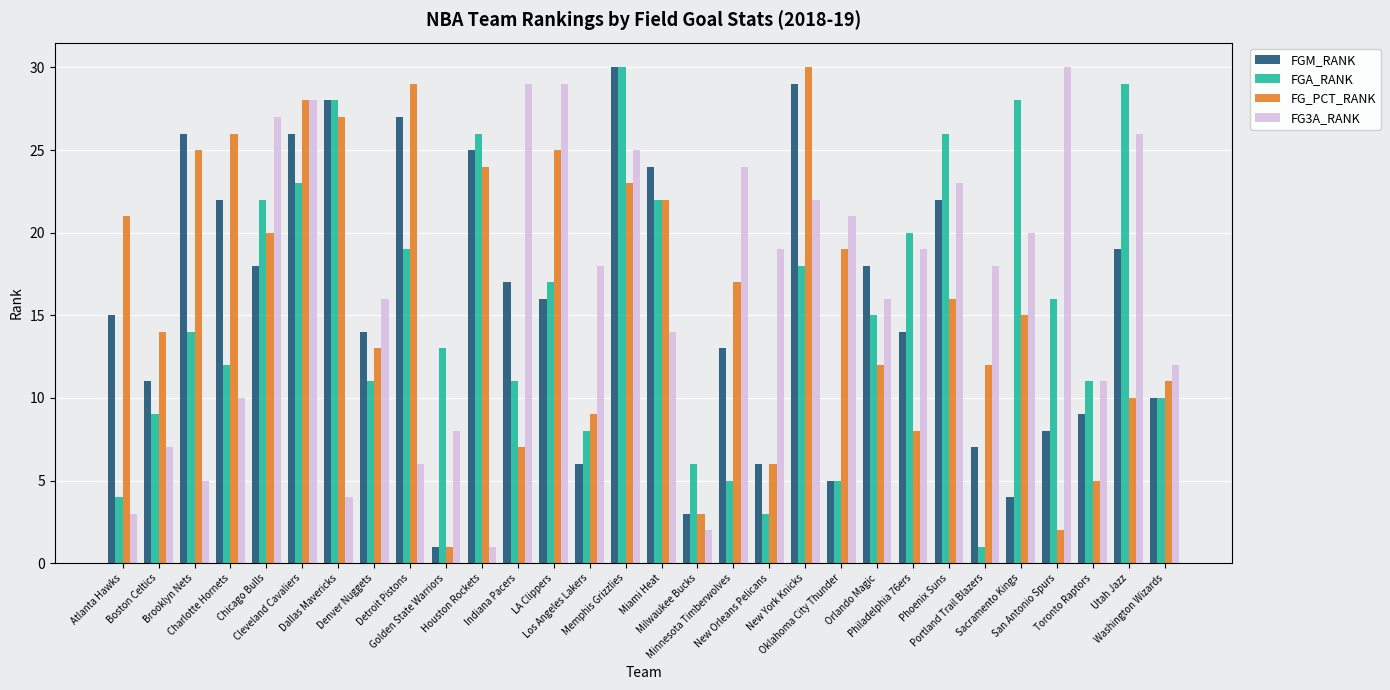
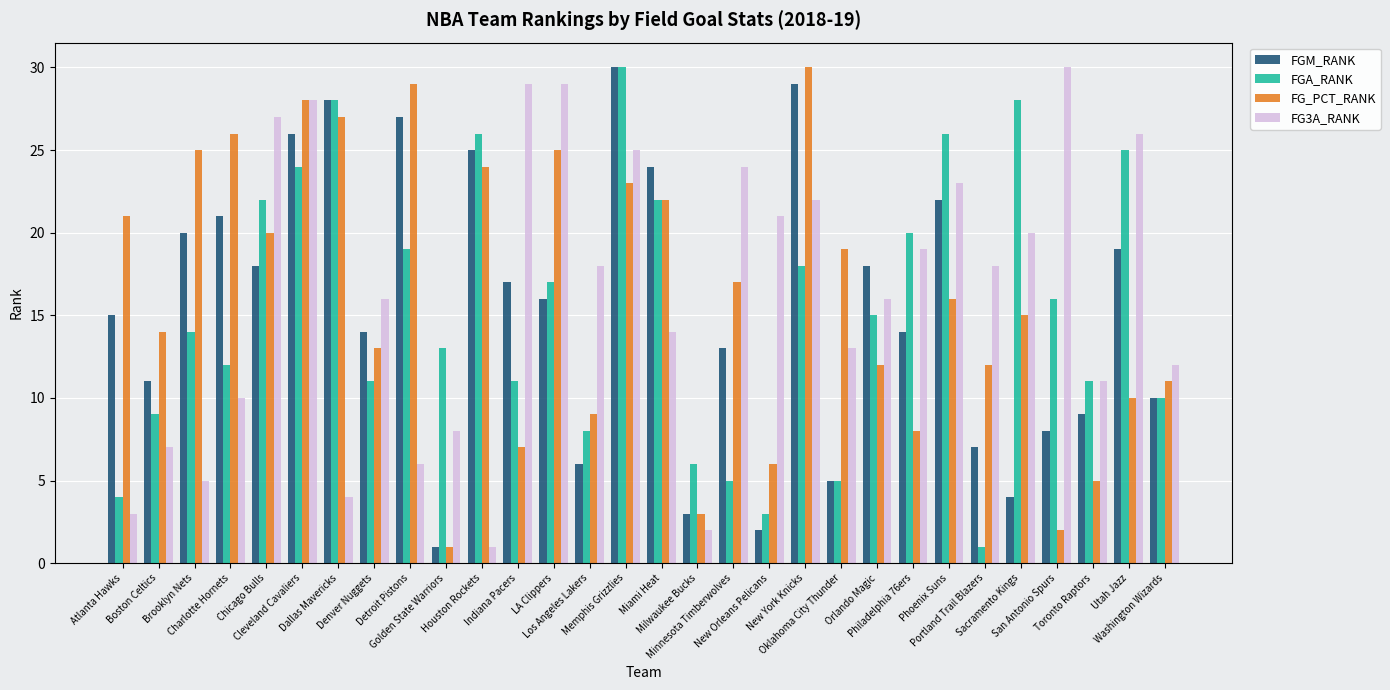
  {
    "FGM_RANK": {
      "Atlanta Hawks": 15,
      "Boston Celtics": 11,
-     "Brooklyn Nets": 26,
-     "Charlotte Hornets": 22,
+     "Brooklyn Nets": 20,
+     "Charlotte Hornets": 21,
      "Chicago Bulls": 18,
      "Cleveland Cavaliers": 26,
      "Dallas Mavericks": 28,
      "Denver Nuggets": 14,
      "Detroit Pistons": 27,
      "Golden State Warriors": 1,
      "Houston Rockets": 25,
      "Indiana Pacers": 17,
      "LA Clippers": 16,
      "Los Angeles Lakers": 6,
      "Memphis Grizzlies": 30,
      "Miami Heat": 24,
      "Milwaukee Bucks": 3,
      "Minnesota Timberwolves": 13,
-     "New Orleans Pelicans": 6,
+     "New Orleans Pelicans": 2,
      "New York Knicks": 29,
      "Oklahoma City Thunder": 5,
      "Orlando Magic": 18,
      "Philadelphia 76ers": 14,
      "Phoenix Suns": 22,
      "Portland Trail Blazers": 7,
      "Sacramento Kings": 4,
      "San Antonio Spurs": 8,
      "Toronto Raptors": 9,
      "Utah Jazz": 19,
      "Washington Wizards": 10
    },
    "FGA_RANK": {
      "Atlanta Hawks": 4,
      "Boston Celtics": 9,
      "Brooklyn Nets": 14,
      "Charlotte Hornets": 12,
      "Chicago Bulls": 22,
-     "Cleveland Cavaliers": 23,
+     "Cleveland Cavaliers": 24,
      "Dallas Mavericks": 28,
      "Denver Nuggets": 11,
      "Detroit Pistons": 19,
      "Golden State Warriors": 13,
      "Houston Rockets": 26,
      "Indiana Pacers": 11,
      "LA Clippers": 17,
      "Los Angeles Lakers": 8,
      "Memphis Grizzlies": 30,
      "Miami Heat": 22,
      "Milwaukee Bucks": 6,
      "Minnesota Timberwolves": 5,
      "New Orleans Pelicans": 3,
      "New York Knicks": 18,
      "Oklahoma City Thunder": 5,
      "Orlando Magic": 15,
      "Philadelphia 76ers": 20,
      "Phoenix Suns": 26,
      "Portland Trail Blazers": 1,
      "Sacramento Kings": 28,
      "San Antonio Spurs": 16,
      "Toronto Raptors": 11,
-     "Utah Jazz": 29,
+     "Utah Jazz": 25,
      "Washington Wizards": 10
    },
    "FG_PCT_RANK": {
      "Atlanta Hawks": 21,
      "Boston Celtics": 14,
      "Brooklyn Nets": 25,
      "Charlotte Hornets": 26,
      "Chicago Bulls": 20,
      "Cleveland Cavaliers": 28,
      "Dallas Mavericks": 27,
      "Denver Nuggets": 13,
      "Detroit Pistons": 29,
      "Golden State Warriors": 1,
      "Houston Rockets": 24,
      "Indiana Pacers": 7,
      "LA Clippers": 25,
      "Los Angeles Lakers": 9,
      "Memphis Grizzlies": 23,
      "Miami Heat": 22,
      "Milwaukee Bucks": 3,
      "Minnesota Timberwolves": 17,
      "New Orleans Pelicans": 6,
      "New York Knicks": 30,
      "Oklahoma City Thunder": 19,
      "Orlando Magic": 12,
      "Philadelphia 76ers": 8,
      "Phoenix Suns": 16,
      "Portland Trail Blazers": 12,
      "Sacramento Kings": 15,
      "San Antonio Spurs": 2,
      "Toronto Raptors": 5,
      "Utah Jazz": 10,
      "Washington Wizards": 11
    },
    "FG3A_RANK": {
      "Atlanta Hawks": 3,
      "Boston Celtics": 7,
      "Brooklyn Nets": 5,
      "Charlotte Hornets": 10,
      "Chicago Bulls": 27,
      "Cleveland Cavaliers": 28,
      "Dallas Mavericks": 4,
      "Denver Nuggets": 16,
      "Detroit Pistons": 6,
      "Golden State Warriors": 8,
      "Houston Rockets": 1,
      "Indiana Pacers": 29,
      "LA Clippers": 29,
      "Los Angeles Lakers": 18,
      "Memphis Grizzlies": 25,
      "Miami Heat": 14,
      "Milwaukee Bucks": 2,
      "Minnesota Timberwolves": 24,
-     "New Orleans Pelicans": 19,
+     "New Orleans Pelicans": 21,
      "New York Knicks": 22,
-     "Oklahoma City Thunder": 21,
+     "Oklahoma City Thunder": 13,
      "Orlando Magic": 16,
      "Philadelphia 76ers": 19,
      "Phoenix Suns": 23,
      "Portland Trail Blazers": 18,
      "Sacramento Kings": 20,
      "San Antonio Spurs": 30,
      "Toronto Raptors": 11,
      "Utah Jazz": 26,
      "Washington Wizards": 12
    }
  }
